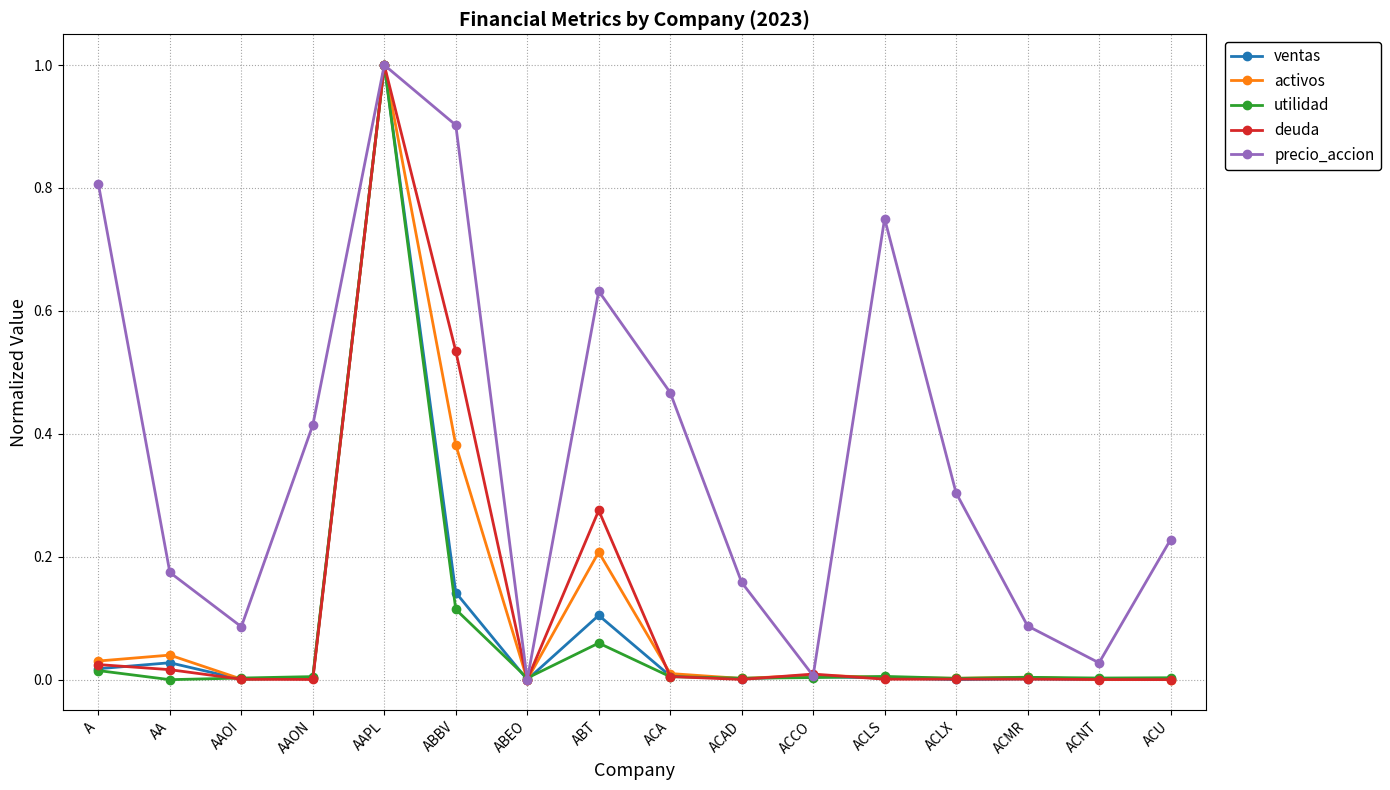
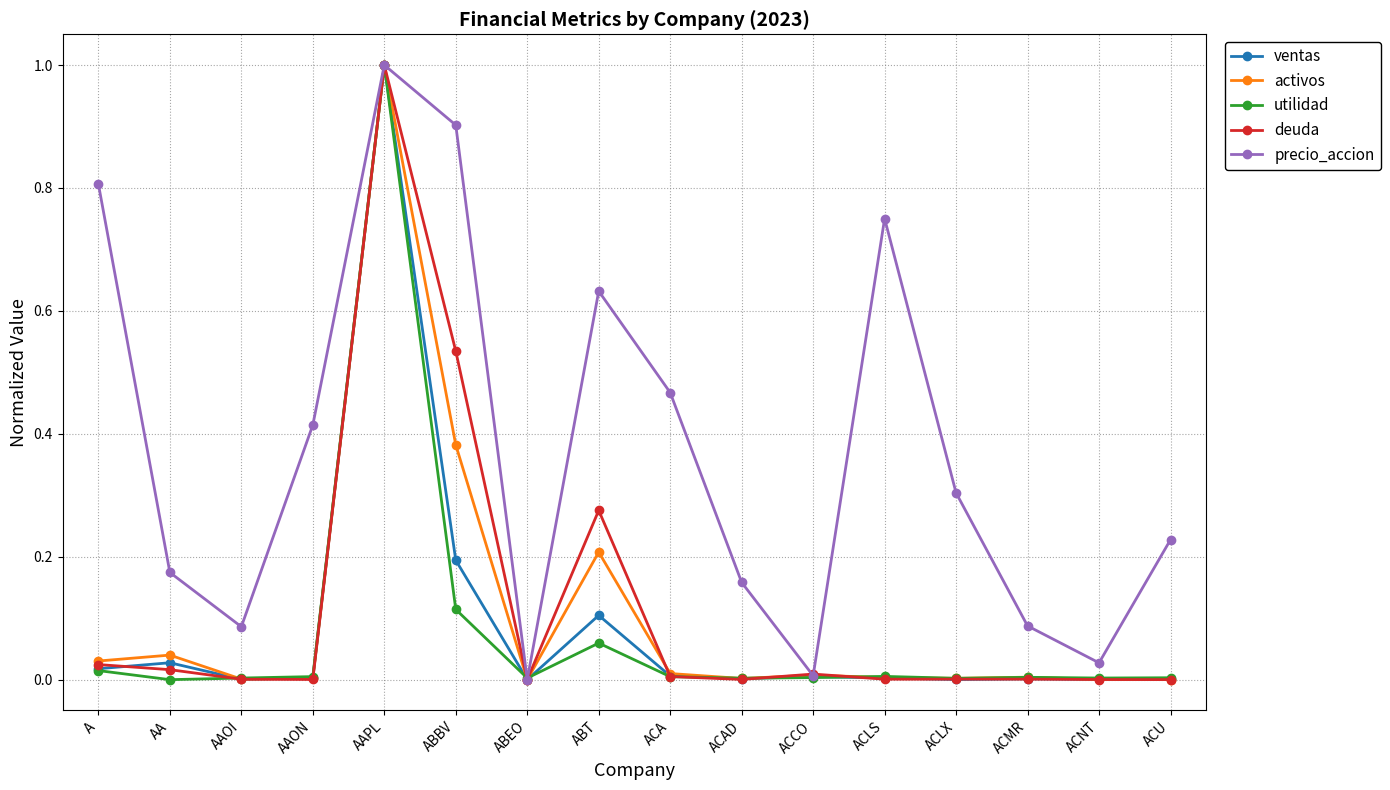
  {
    "ventas": {
      "AA": 0.03,
-     "ABBV": 0.14,
+     "ABBV": 0.19,
      "ABT": 0.10
    },
    "activos": {
      "A": 0.03,
      "AA": 0.04,
      "ABBV": 0.38,
      "ABT": 0.21
    },
    "utilidad": {
      "AA": 0.00,
      "ABBV": 0.11,
      "ABT": 0.06
    },
    "deuda": {
      "A": 0.02,
      "AA": 0.02,
      "ABBV": 0.53,
      "ABT": 0.28
    },
    "precio_accion": {
      "A": 0.81,
      "AA": 0.17,
      "AAOI": 0.09,
      "AAON": 0.41,
      "ABBV": 0.90,
      "ABT": 0.63,
      "ACA": 0.47,
      "ACAD": 0.16,
      "ACLS": 0.75,
      "ACLX": 0.30,
      "ACMR": 0.09,
      "ACNT": 0.03,
      "ACU": 0.23
    }
  }
